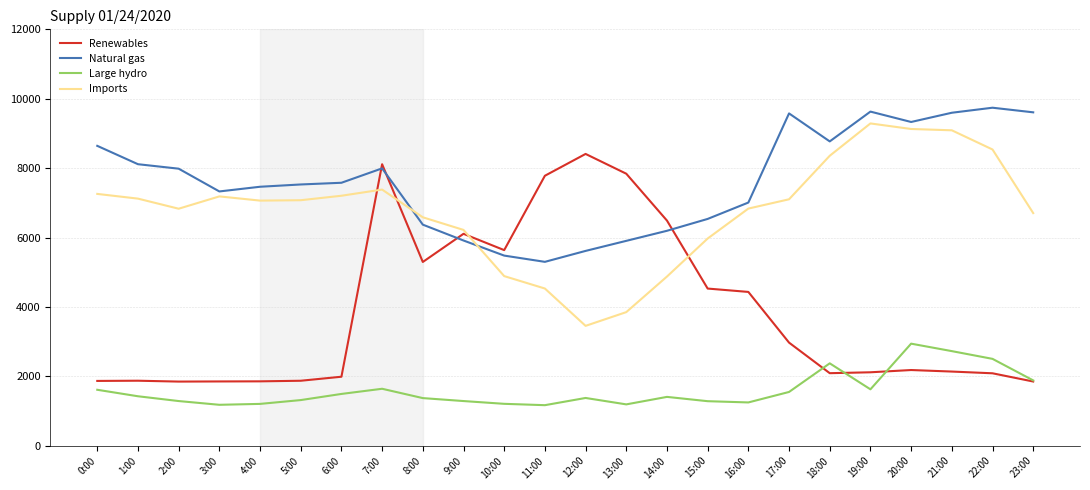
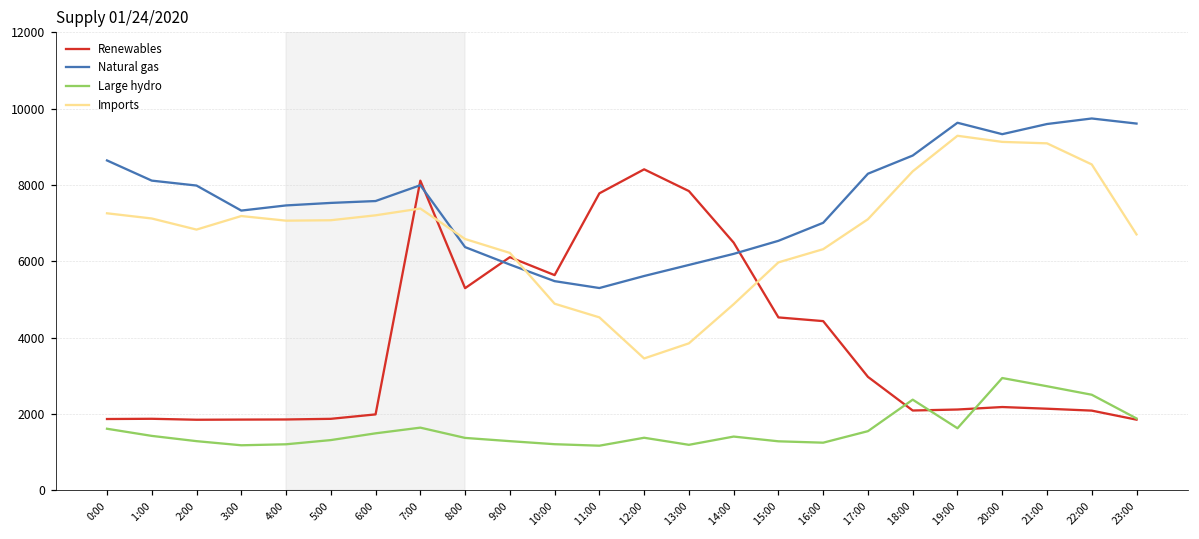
  {
    "Renewables": {
      "0:00": 1900,
      "1:00": 1900,
      "2:00": 1800,
      "3:00": 1900,
      "4:00": 1900,
      "5:00": 1900,
      "6:00": 2000,
      "7:00": 8100,
      "8:00": 5300,
      "9:00": 6100,
      "10:00": 5600,
      "11:00": 7800,
      "12:00": 8400,
      "13:00": 7800,
      "14:00": 6500,
      "15:00": 4500,
      "16:00": 4400,
      "17:00": 3000,
      "18:00": 2100,
      "19:00": 2100,
      "20:00": 2200,
      "21:00": 2100,
      "22:00": 2100
    },
    "Natural gas": {
      "0:00": 8600,
      "1:00": 8100,
      "2:00": 8000,
      "3:00": 7300,
      "4:00": 7500,
      "5:00": 7500,
      "6:00": 7600,
      "7:00": 8000,
      "8:00": 6400,
      "9:00": 5900,
      "10:00": 5500,
      "11:00": 5300,
      "12:00": 5600,
      "13:00": 5900,
      "14:00": 6200,
      "15:00": 6500,
      "16:00": 7000,
-     "17:00": 9600,
+     "17:00": 8300,
      "18:00": 8800,
      "19:00": 9600,
      "20:00": 9300,
      "21:00": 9600,
      "22:00": 9700,
      "23:00": 9600
    },
    "Large hydro": {
      "0:00": 1600,
      "1:00": 1400,
      "2:00": 1300,
      "3:00": 1200,
      "4:00": 1200,
      "5:00": 1300,
      "6:00": 1500,
      "7:00": 1600,
      "8:00": 1400,
      "9:00": 1300,
      "10:00": 1200,
      "11:00": 1200,
      "12:00": 1400,
      "13:00": 1200,
      "14:00": 1400,
      "15:00": 1300,
      "16:00": 1200,
      "17:00": 1500,
      "18:00": 2400,
      "19:00": 1600,
      "20:00": 2900,
      "21:00": 2700,
      "22:00": 2500
    },
    "Imports": {
      "0:00": 7300,
      "1:00": 7100,
      "2:00": 6800,
      "3:00": 7200,
      "4:00": 7100,
      "5:00": 7100,
      "6:00": 7200,
      "7:00": 7400,
      "8:00": 6600,
      "9:00": 6200,
      "10:00": 4900,
      "11:00": 4500,
      "12:00": 3500,
      "13:00": 3900,
      "14:00": 4900,
      "15:00": 6000,
-     "16:00": 6800,
+     "16:00": 6300,
      "17:00": 7100,
      "18:00": 8400,
      "19:00": 9300,
      "20:00": 9100,
      "21:00": 9100,
      "22:00": 8500,
      "23:00": 6700
    }
  }
